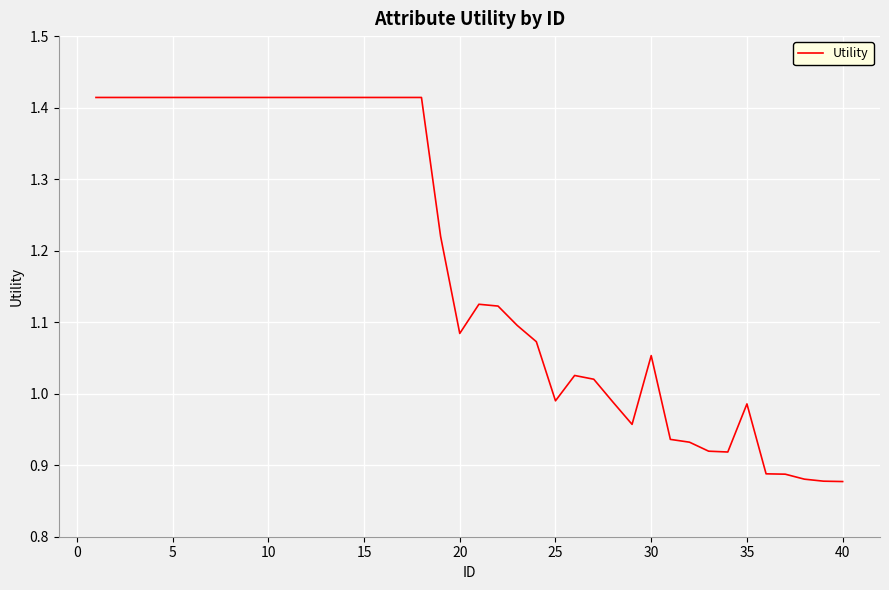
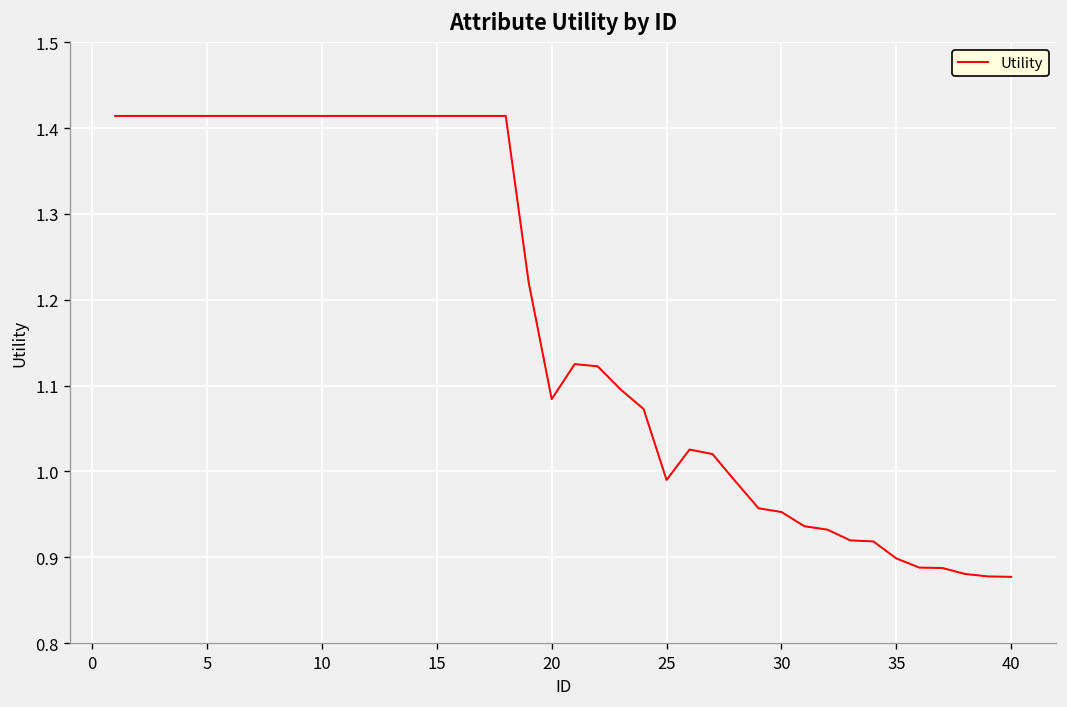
  {
    "5": 1.41,
    "10": 1.41,
    "15": 1.41,
    "20": 1.08,
    "25": 0.99,
-   "30": 1.05,
-   "35": 0.99,
+   "30": 0.95,
+   "35": 0.90,
    "40": 0.88
  }
